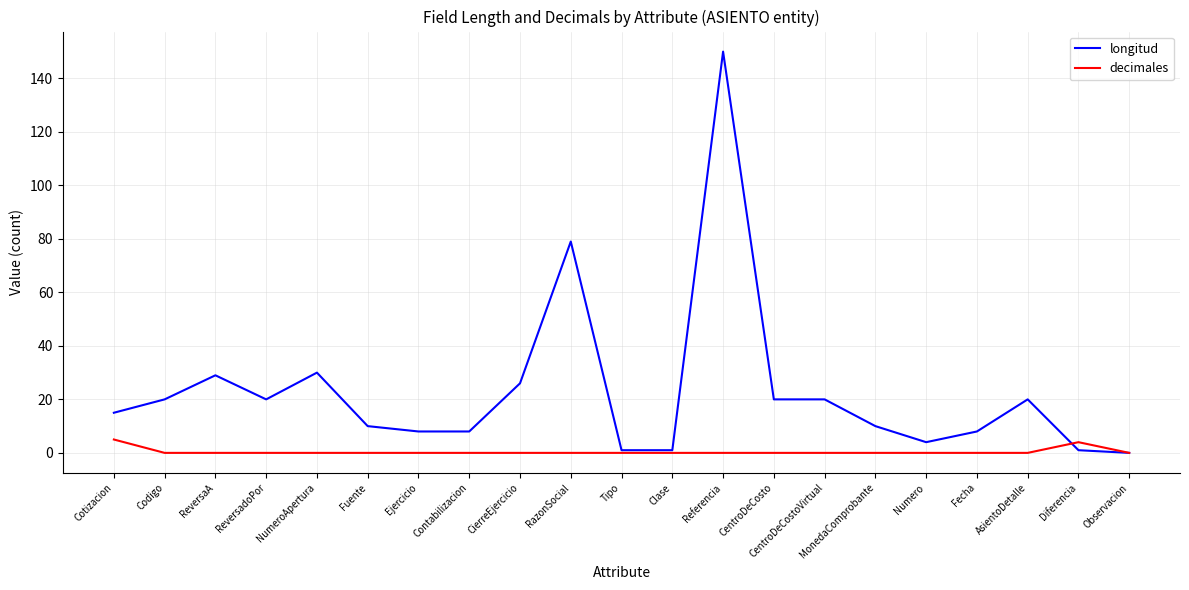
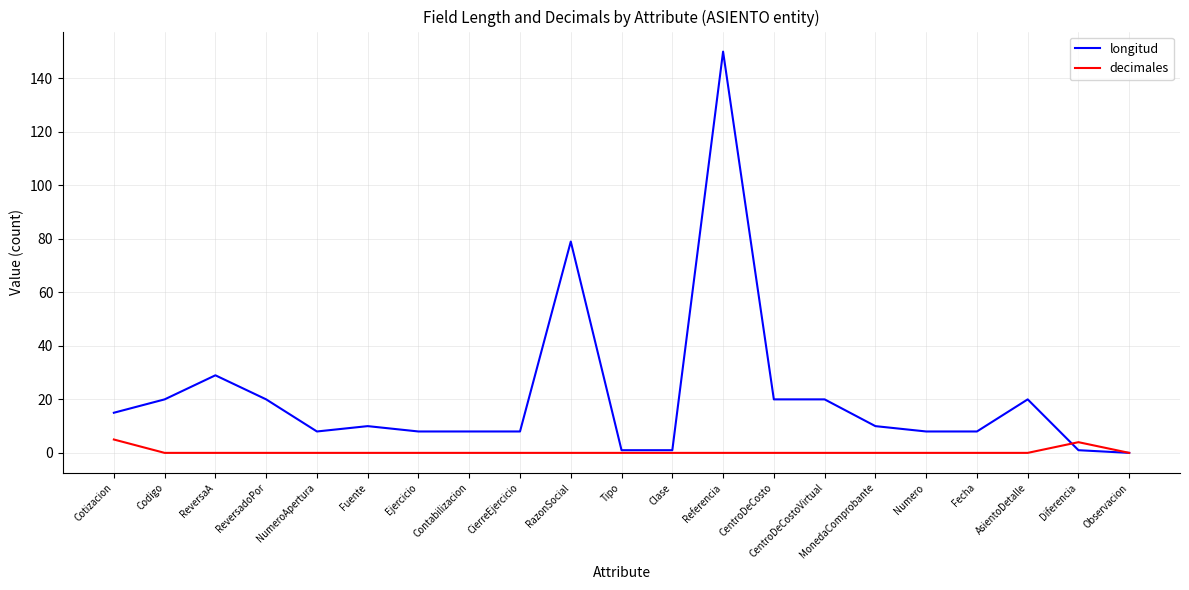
  {
    "longitud": {
      "Cotizacion": 15,
      "Codigo": 20,
      "ReversaA": 29,
      "ReversadoPor": 20,
-     "NumeroApertura": 30,
+     "NumeroApertura": 8,
      "Fuente": 10,
      "Ejercicio": 8,
      "Contabilizacion": 8,
-     "CierreEjercicio": 26,
+     "CierreEjercicio": 8,
      "RazonSocial": 79,
      "Tipo": 1,
      "Clase": 1,
      "Referencia": 150,
      "CentroDeCosto": 20,
      "CentroDeCostoVirtual": 20,
      "MonedaComprobante": 10,
-     "Numero": 4,
+     "Numero": 8,
      "Fecha": 8,
      "AsientoDetalle": 20,
      "Diferencia": 1
    },
    "decimales": {
      "Cotizacion": 5,
      "Codigo": 0,
      "ReversaA": 0,
      "ReversadoPor": 0,
      "NumeroApertura": 0,
      "Fuente": 0,
      "Ejercicio": 0,
      "Contabilizacion": 0,
      "CierreEjercicio": 0,
      "RazonSocial": 0,
      "Tipo": 0,
      "Clase": 0,
      "Referencia": 0,
      "CentroDeCosto": 0,
      "CentroDeCostoVirtual": 0,
      "MonedaComprobante": 0,
      "Numero": 0,
      "Fecha": 0,
      "AsientoDetalle": 0,
      "Diferencia": 4
    }
  }
